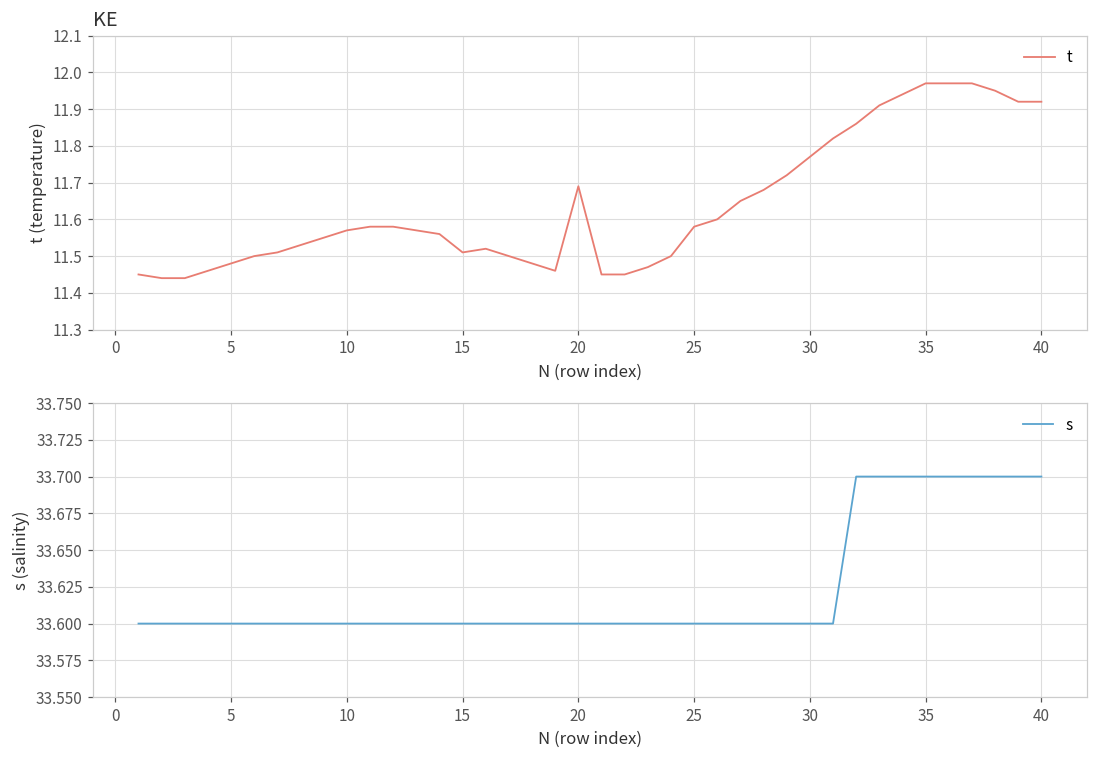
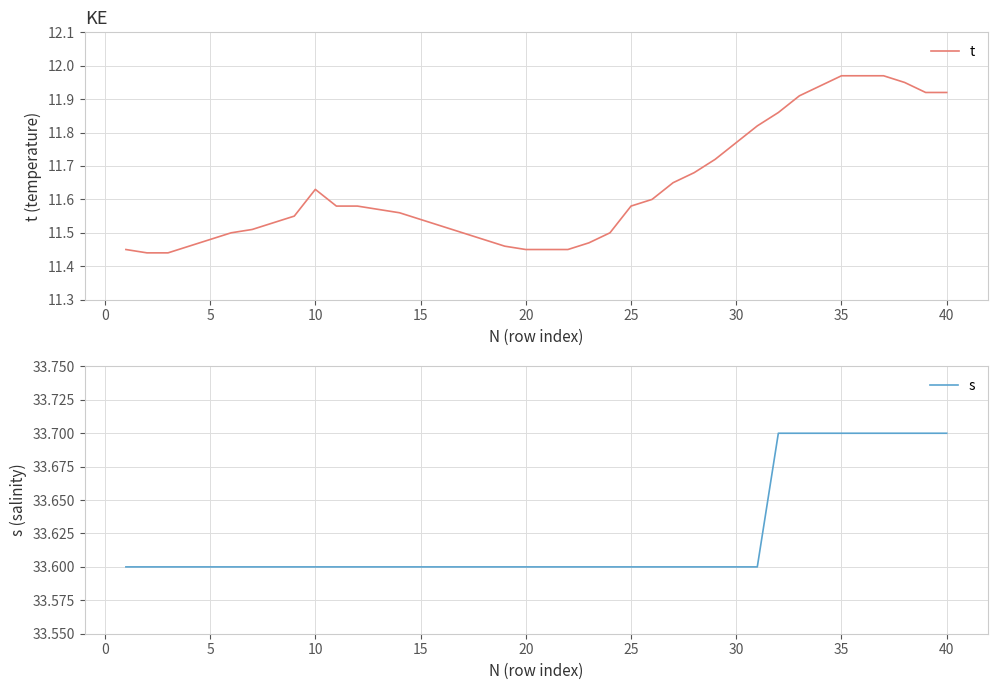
  {
    "KE": {
      "5": 11.48,
-     "10": 11.57,
-     "15": 11.51,
-     "20": 11.69,
+     "10": 11.63,
+     "15": 11.54,
+     "20": 11.45,
      "25": 11.58,
      "30": 11.77,
      "35": 11.97,
      "40": 11.92
    }
  }
